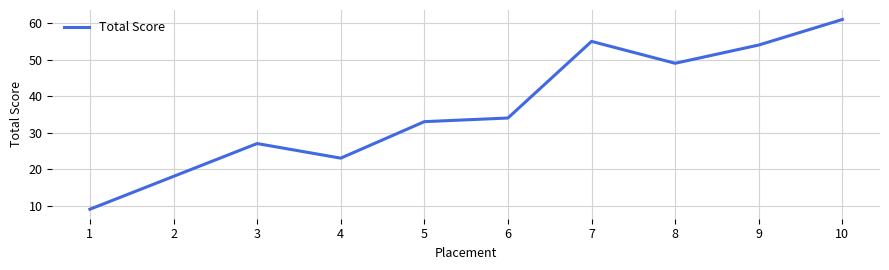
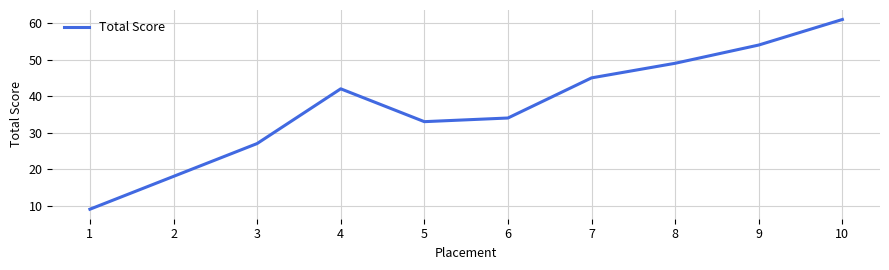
  {
    "1": 9,
    "2": 18,
    "3": 27,
-   "4": 23,
+   "4": 42,
    "5": 33,
    "6": 34,
-   "7": 55,
+   "7": 45,
    "8": 49,
    "9": 54,
    "10": 61
  }
